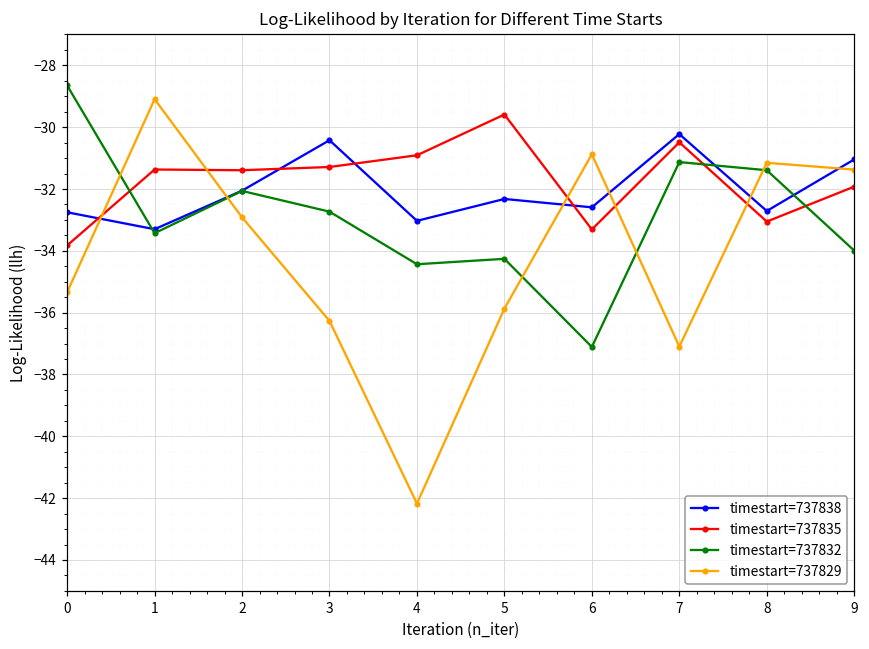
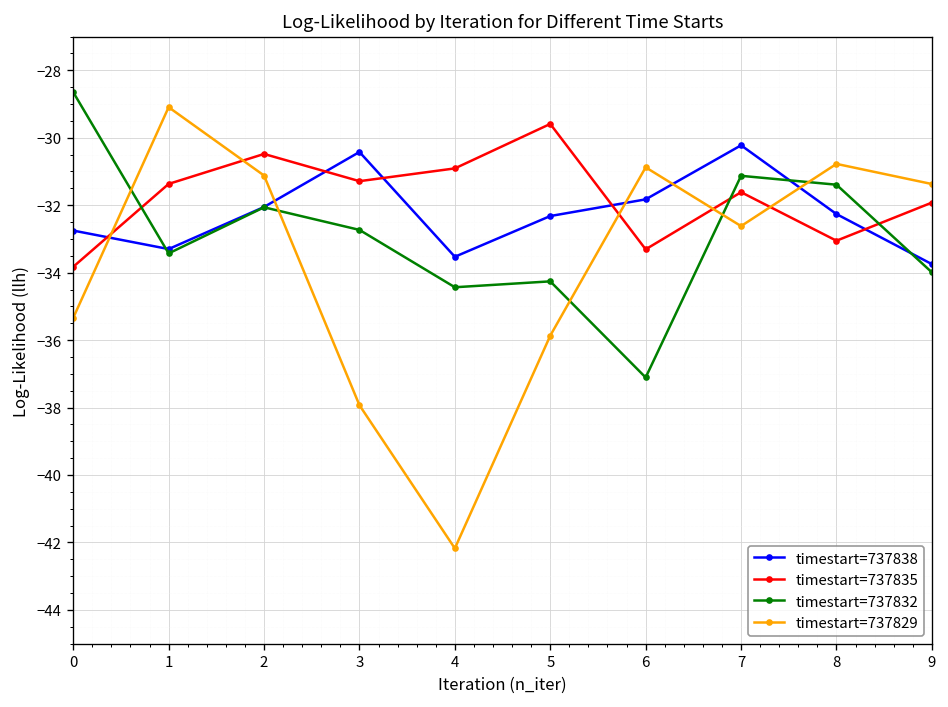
  {
    "timestart=737838": {
      "0": -32.8,
      "1": -33.3,
      "3": -30.4,
-     "4": -33.0,
+     "4": -33.5,
      "5": -32.3,
-     "6": -32.6,
+     "6": -31.8,
      "7": -30.2,
-     "8": -32.7,
-     "9": -31.0
+     "8": -32.3,
+     "9": -33.7
    },
    "timestart=737835": {
      "0": -33.8,
      "1": -31.4,
-     "2": -31.4,
+     "2": -30.5,
      "3": -31.3,
      "4": -30.9,
      "5": -29.6,
      "6": -33.3,
-     "7": -30.5,
+     "7": -31.6,
      "8": -33.1,
      "9": -31.9
    },
    "timestart=737832": {
      "0": -28.6,
      "1": -33.4,
      "3": -32.7,
      "4": -34.4,
      "5": -34.3,
      "6": -37.1,
      "7": -31.1,
      "8": -31.4,
      "9": -34.0
    },
    "timestart=737829": {
      "0": -35.3,
      "1": -29.1,
-     "2": -32.9,
-     "3": -36.3,
+     "2": -31.1,
+     "3": -37.9,
      "4": -42.2,
      "5": -35.9,
      "6": -30.9,
-     "7": -37.1,
-     "8": -31.2,
+     "7": -32.6,
+     "8": -30.8,
      "9": -31.4
    }
  }
